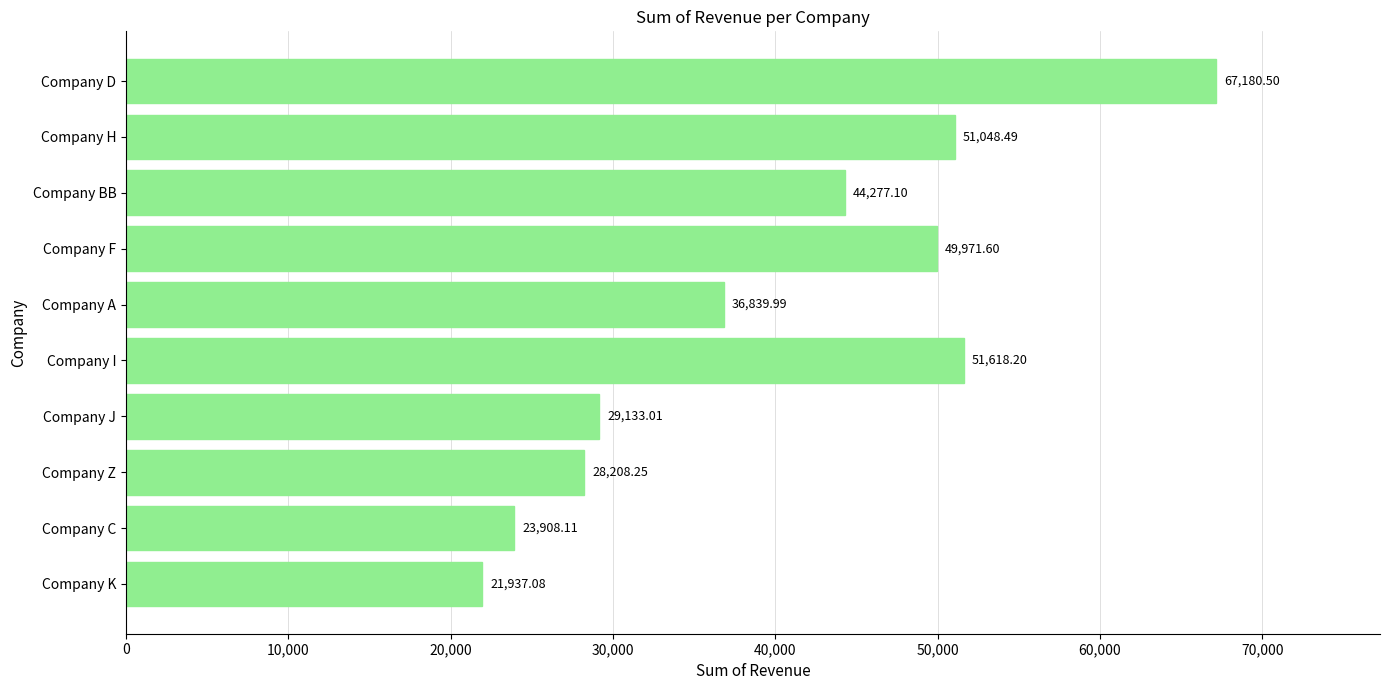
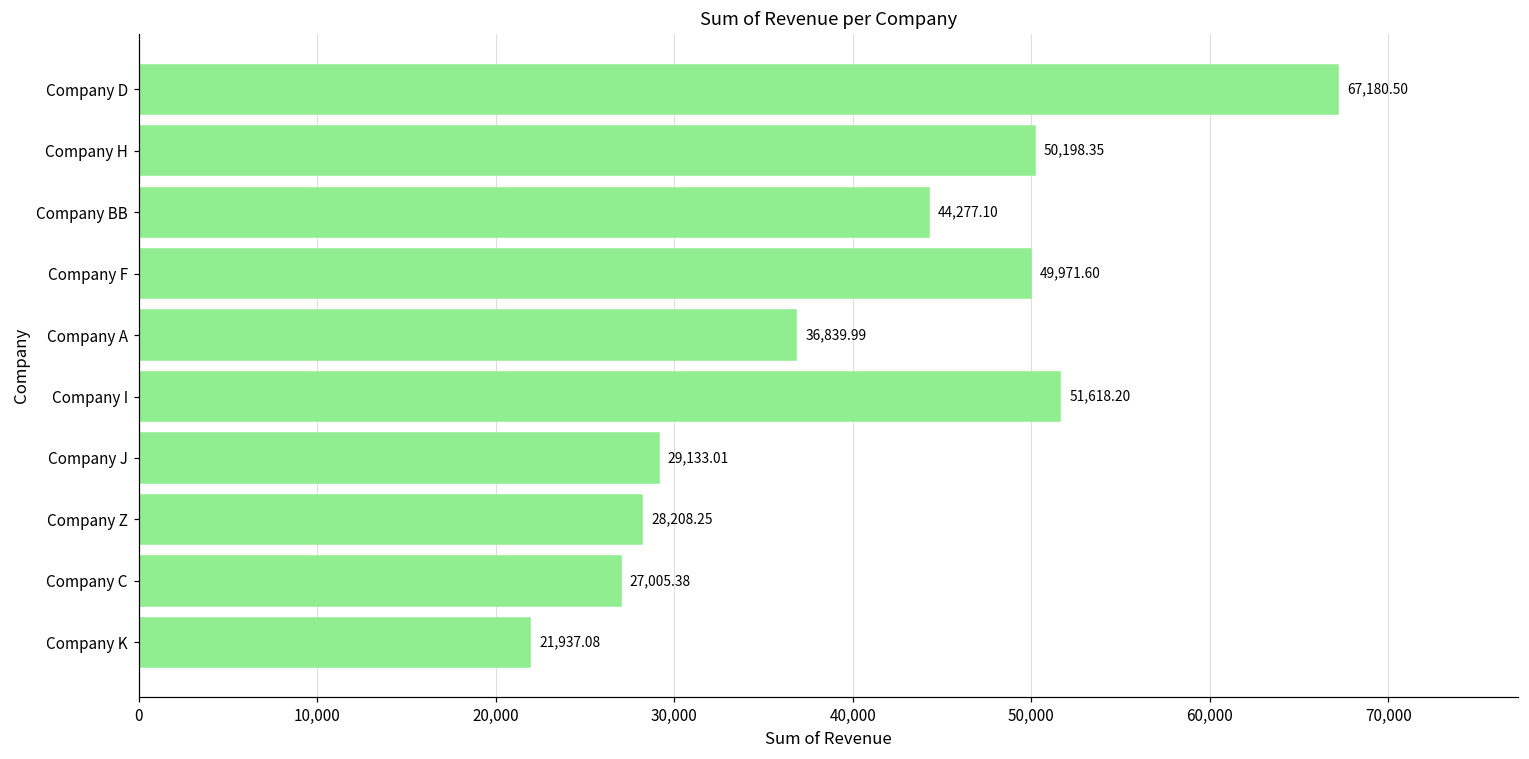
  {
    "Company D": "67,180.50",
-   "Company H": "51,048.49",
+   "Company H": "50,198.35",
    "Company BB": "44,277.10",
    "Company F": "49,971.60",
    "Company A": "36,839.99",
    "Company I": "51,618.20",
    "Company J": "29,133.01",
    "Company Z": "28,208.25",
-   "Company C": "23,908.11",
+   "Company C": "27,005.38",
    "Company K": "21,937.08"
  }
